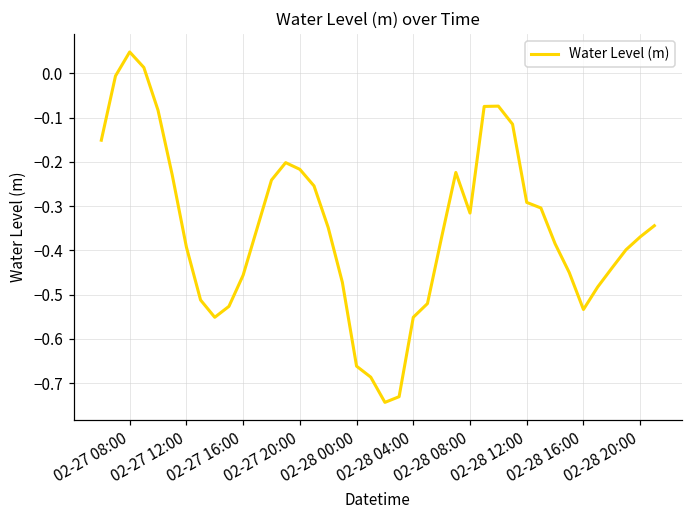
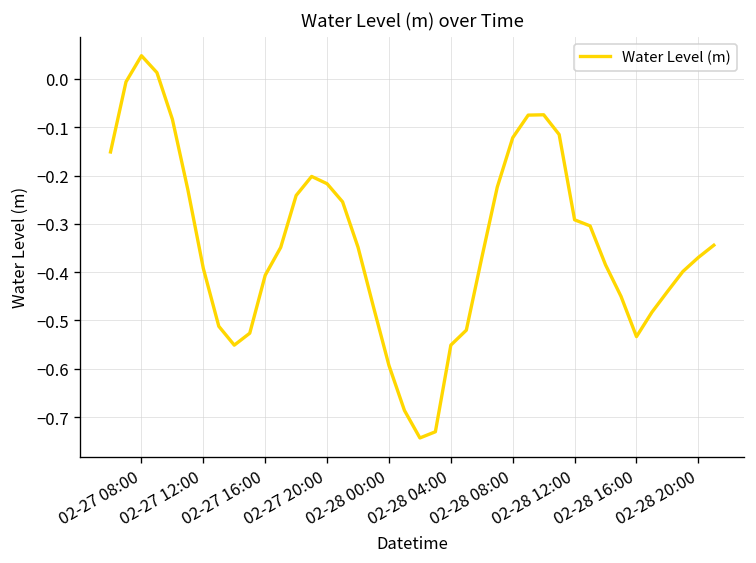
  {
    "02-27 08:00": 0.05,
    "02-27 12:00": -0.39,
-   "02-27 16:00": -0.46,
+   "02-27 16:00": -0.41,
    "02-27 20:00": -0.22,
-   "02-28 00:00": -0.66,
+   "02-28 00:00": -0.59,
    "02-28 04:00": -0.55,
-   "02-28 08:00": -0.32,
+   "02-28 08:00": -0.12,
    "02-28 12:00": -0.29,
    "02-28 16:00": -0.53,
    "02-28 20:00": -0.37
  }
